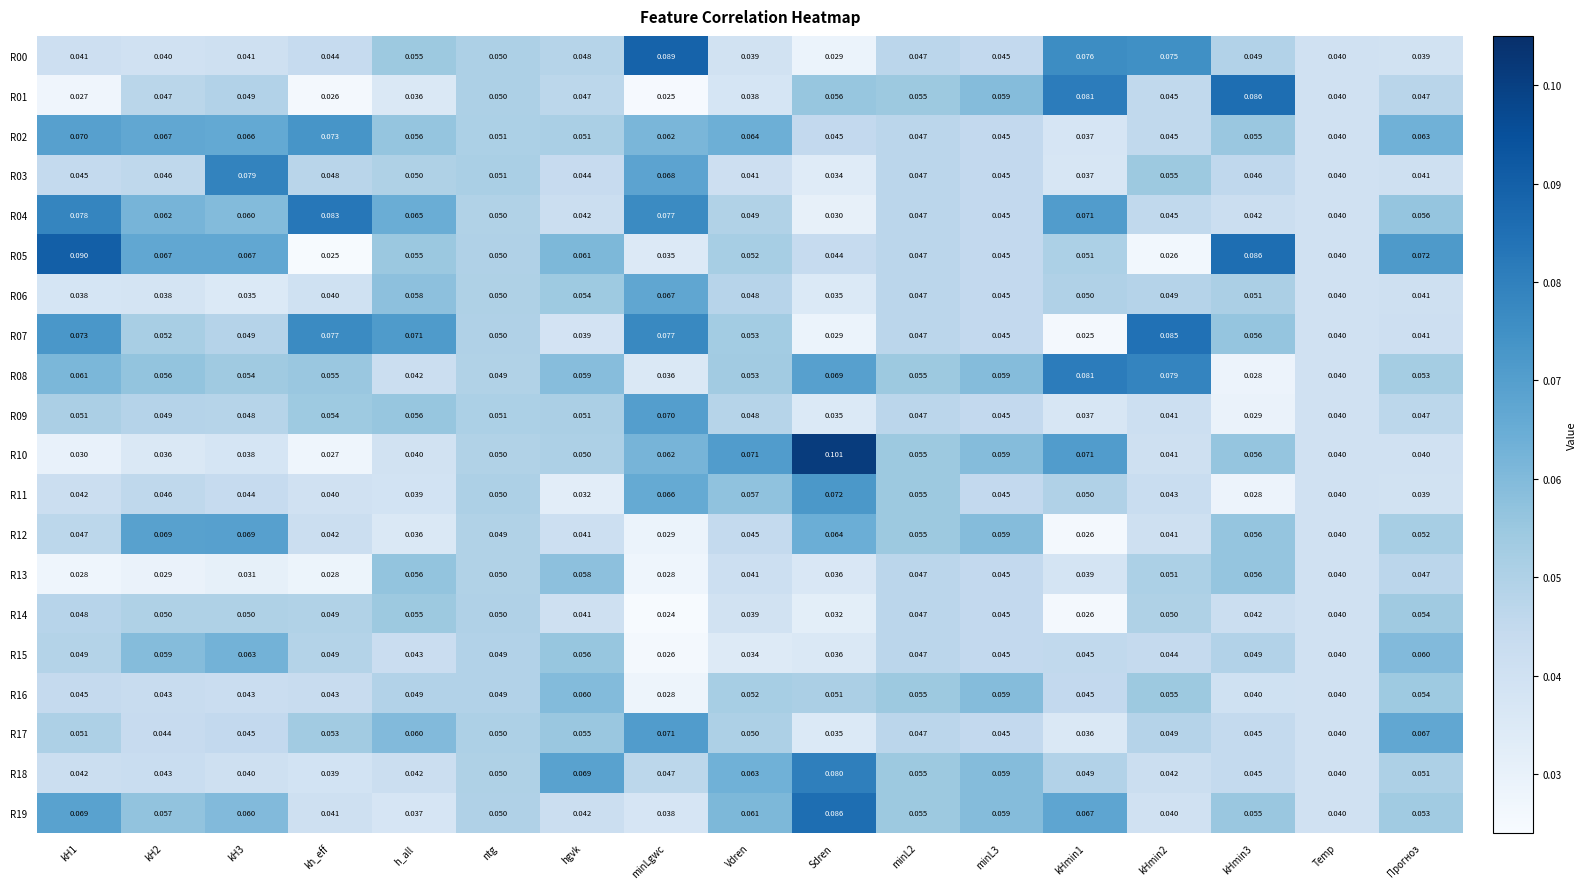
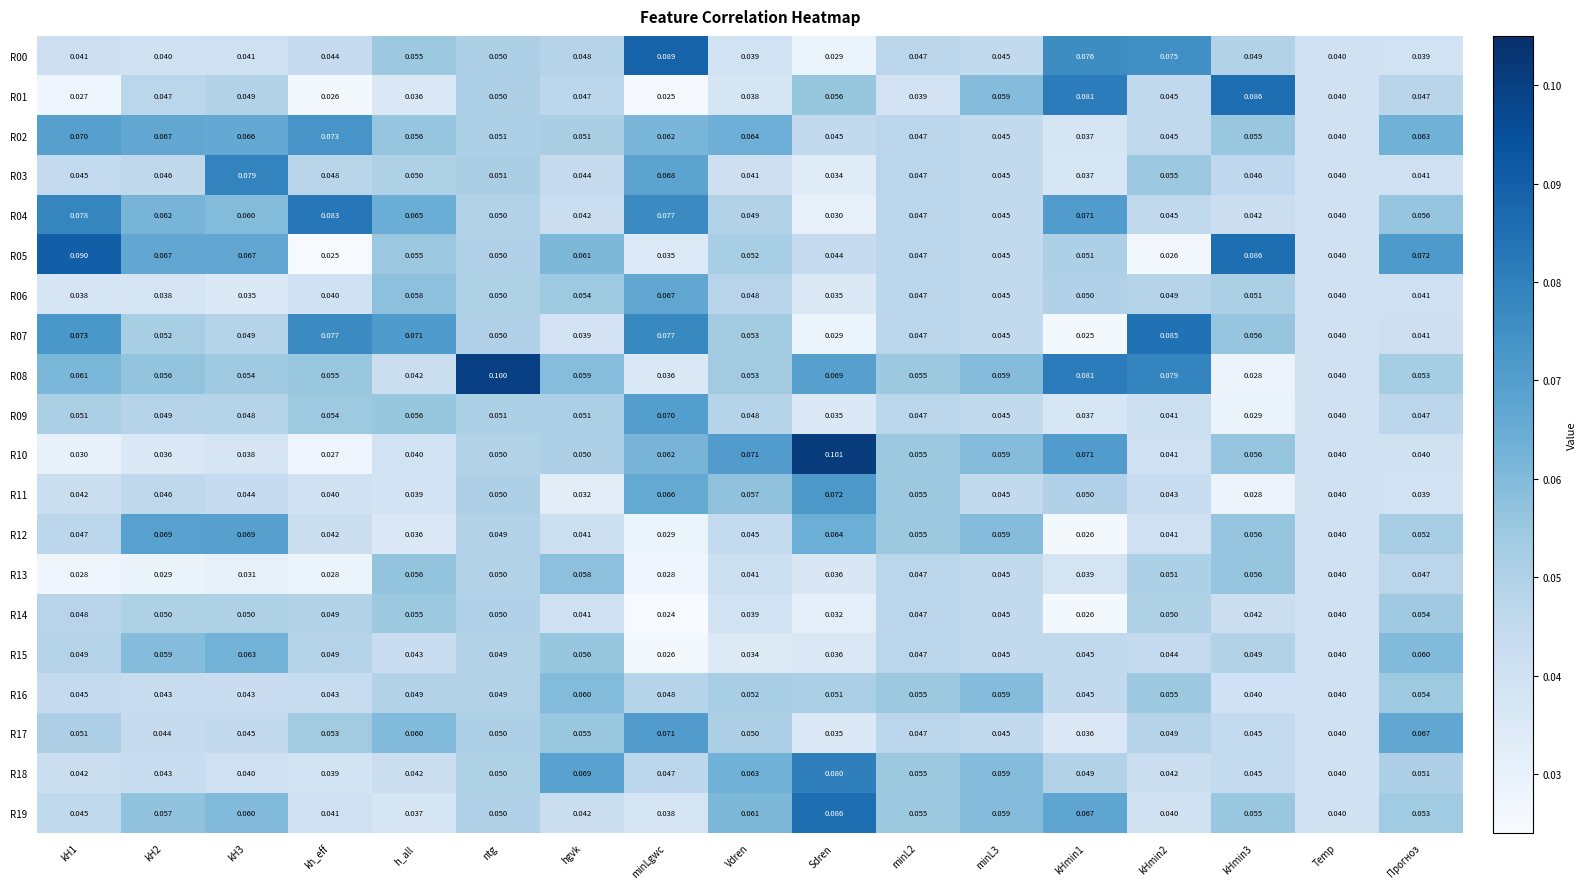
  {
    "R01": {
      "kH1": 0.027,
      "kH2": 0.047,
      "kH3": 0.049,
      "kh_eff": 0.026,
      "h_all": 0.036,
      "ntg": 0.050,
      "hgvk": 0.047,
      "minLgwc": 0.025,
      "Vdren": 0.038,
      "Sdren": 0.056,
-     "minL2": 0.055,
+     "minL2": 0.039,
      "minL3": 0.059,
      "kHmin1": 0.081,
      "kHmin2": 0.045,
      "kHmin3": 0.086,
      "Temp": 0.040,
      "Прогноз": 0.047
    },
    "R08": {
      "kH1": 0.061,
      "kH2": 0.056,
      "kH3": 0.054,
      "kh_eff": 0.055,
      "h_all": 0.042,
-     "ntg": 0.049,
+     "ntg": 0.100,
      "hgvk": 0.059,
      "minLgwc": 0.036,
      "Vdren": 0.053,
      "Sdren": 0.069,
      "minL2": 0.055,
      "minL3": 0.059,
      "kHmin1": 0.081,
      "kHmin2": 0.079,
      "kHmin3": 0.028,
      "Temp": 0.040,
      "Прогноз": 0.053
    },
    "R16": {
      "kH1": 0.045,
      "kH2": 0.043,
      "kH3": 0.043,
      "kh_eff": 0.043,
      "h_all": 0.049,
      "ntg": 0.049,
      "hgvk": 0.060,
-     "minLgwc": 0.028,
+     "minLgwc": 0.048,
      "Vdren": 0.052,
      "Sdren": 0.051,
      "minL2": 0.055,
      "minL3": 0.059,
      "kHmin1": 0.045,
      "kHmin2": 0.055,
      "kHmin3": 0.040,
      "Temp": 0.040,
      "Прогноз": 0.054
    },
    "R19": {
-     "kH1": 0.069,
+     "kH1": 0.045,
      "kH2": 0.057,
      "kH3": 0.060,
      "kh_eff": 0.041,
      "h_all": 0.037,
      "ntg": 0.050,
      "hgvk": 0.042,
      "minLgwc": 0.038,
      "Vdren": 0.061,
      "Sdren": 0.086,
      "minL2": 0.055,
      "minL3": 0.059,
      "kHmin1": 0.067,
      "kHmin2": 0.040,
      "kHmin3": 0.055,
      "Temp": 0.040,
      "Прогноз": 0.053
    }
  }
